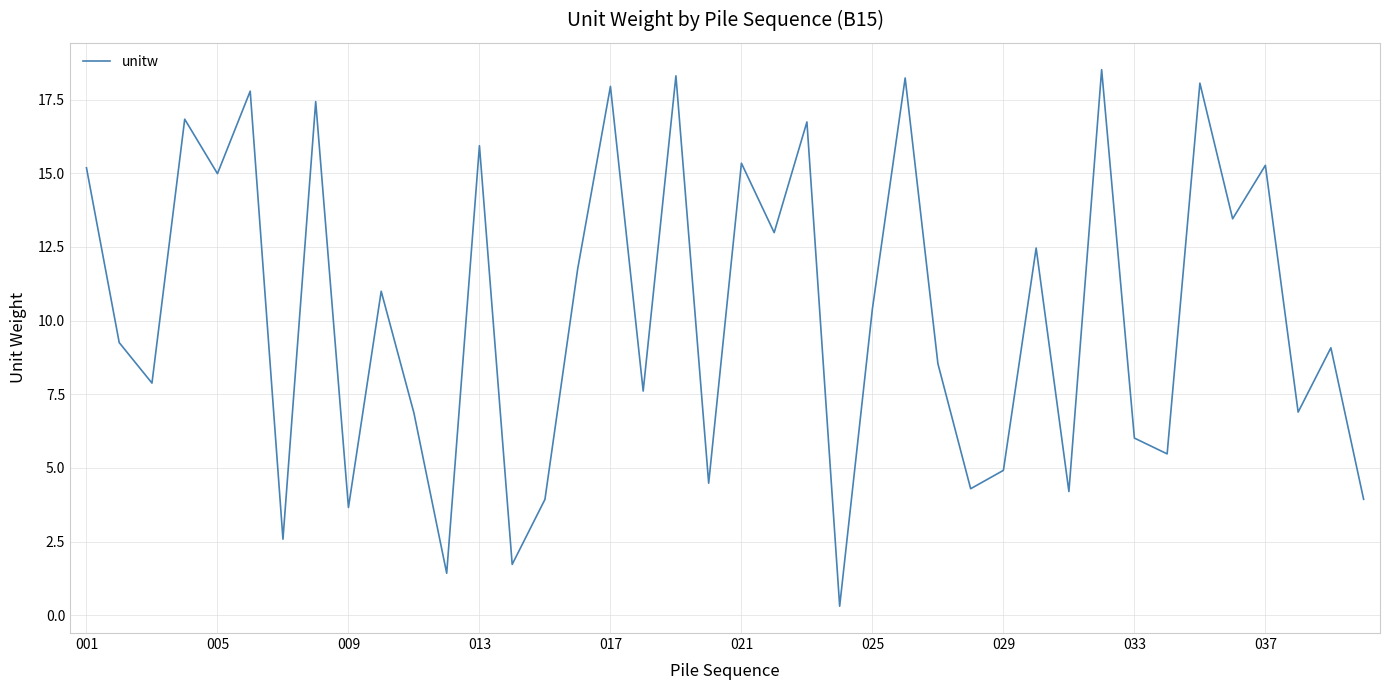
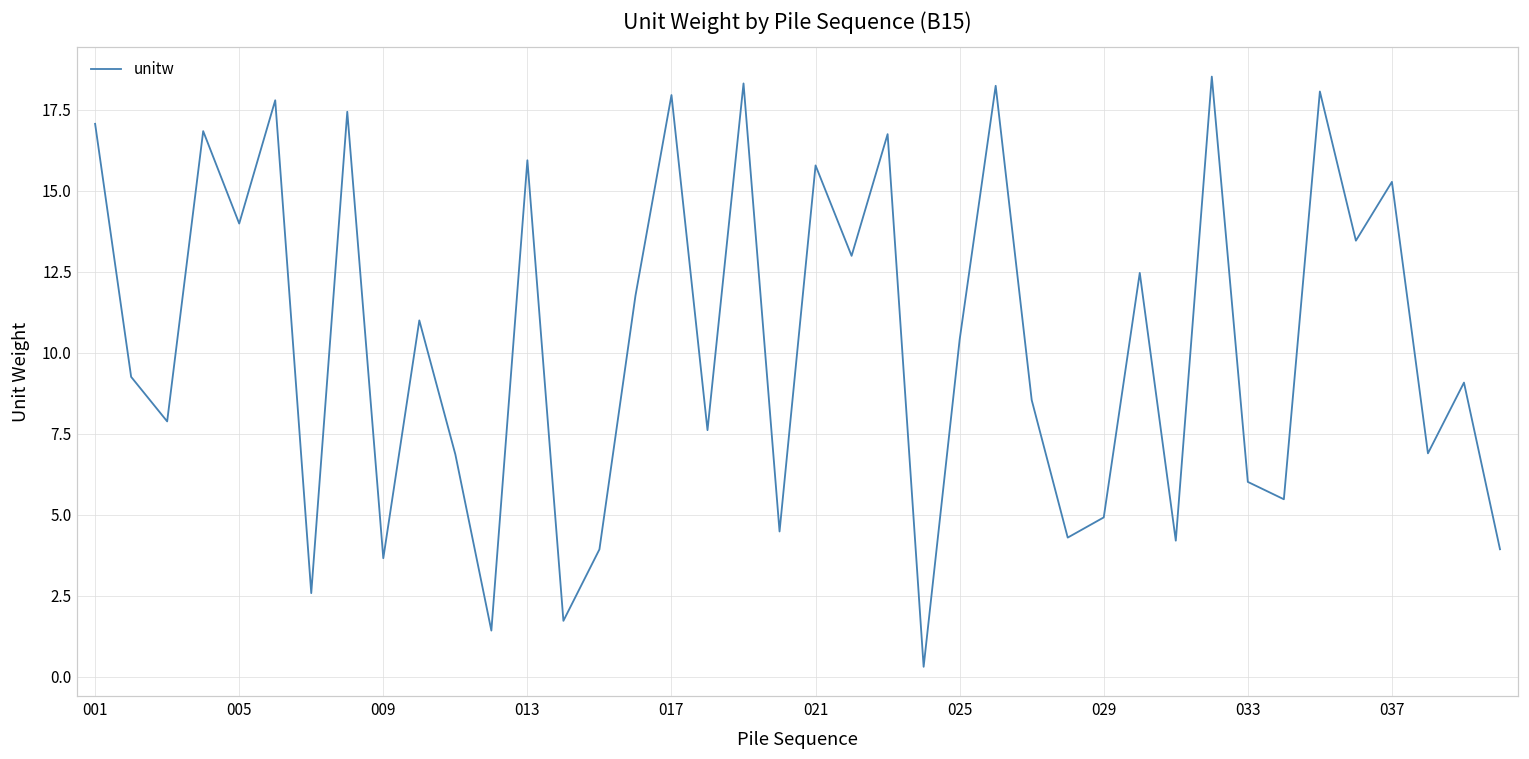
  {
-   "001": 15.2,
-   "005": 15.0,
+   "001": 17.1,
+   "005": 14.0,
    "009": 3.7,
    "013": 15.9,
    "017": 18.0,
-   "021": 15.3,
+   "021": 15.8,
    "025": 10.4,
    "029": 4.9,
    "033": 6.0,
    "037": 15.3
  }
